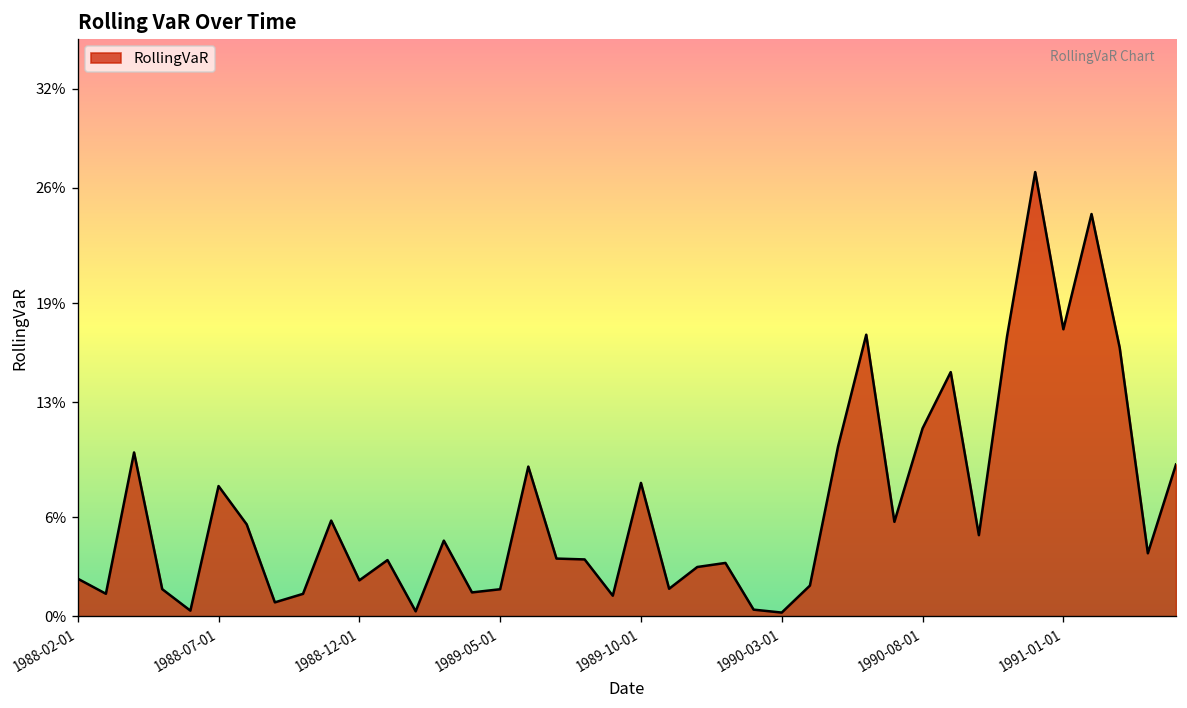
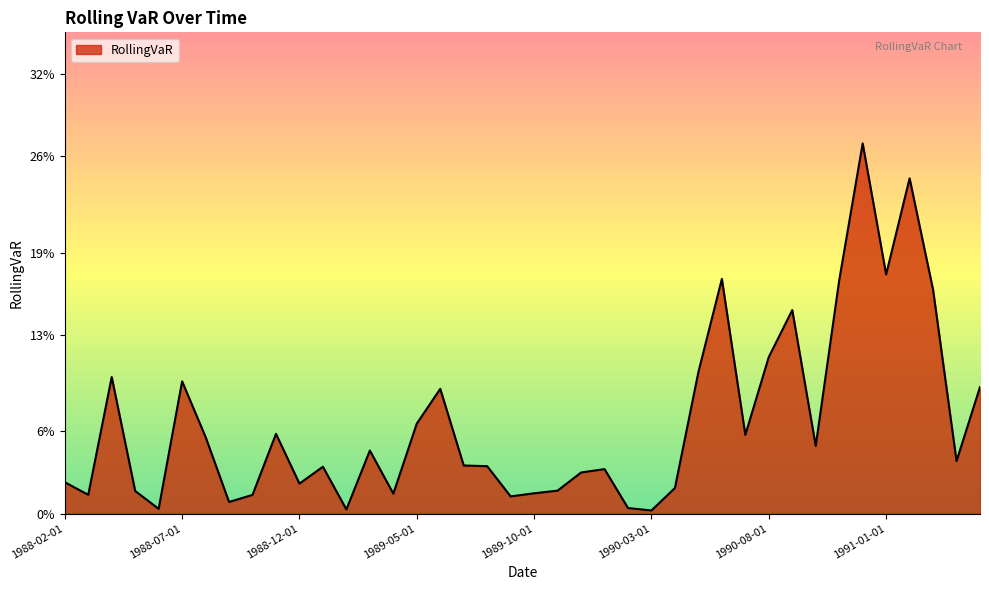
  {
    "1988-02-01": "2.3%",
-   "1988-07-01": "7.9%",
+   "1988-07-01": "9.6%",
    "1988-12-01": "2.2%",
-   "1989-05-01": "1.6%",
-   "1989-10-01": "8.1%",
+   "1989-05-01": "6.5%",
+   "1989-10-01": "1.5%",
    "1990-03-01": "0.2%",
    "1990-08-01": "11.4%",
    "1991-01-01": "17.4%"
  }
